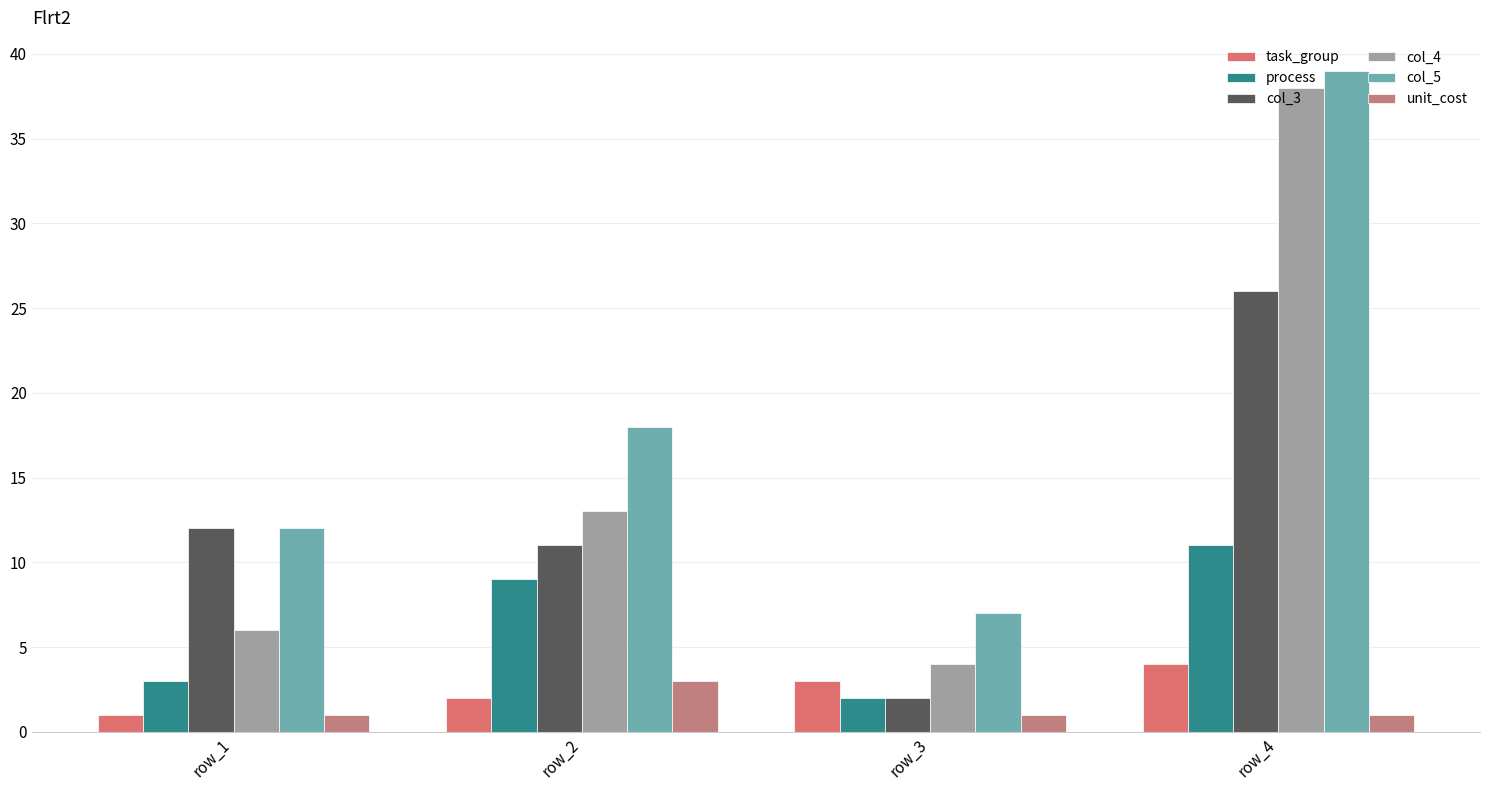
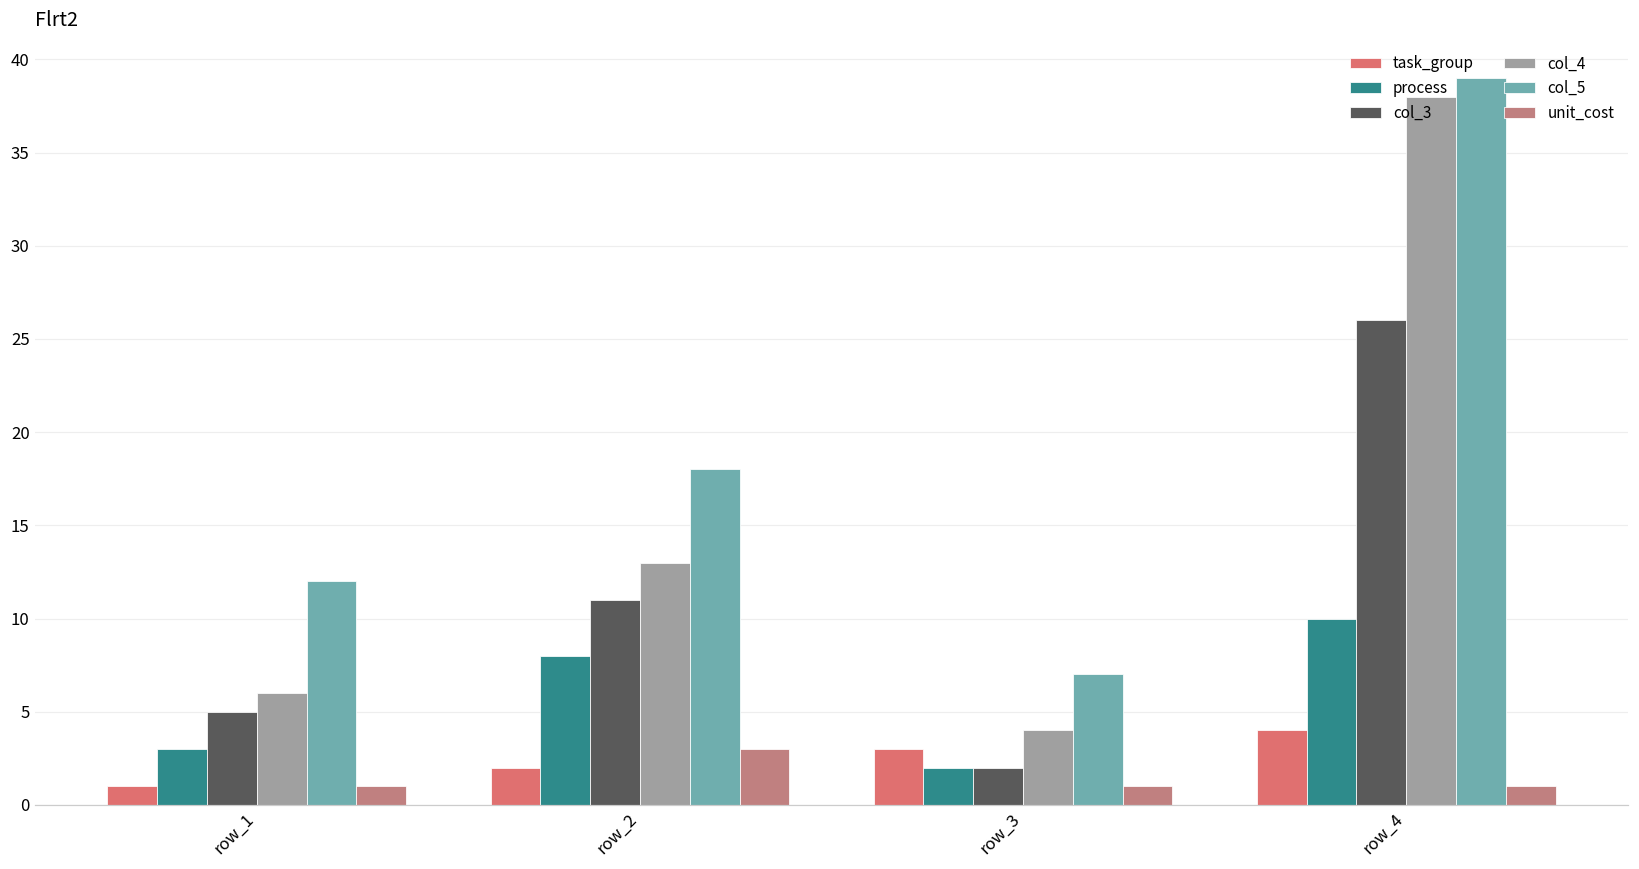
  {
    "process": {
      "row_1": 3,
-     "row_2": 9,
+     "row_2": 8,
      "row_3": 2,
-     "row_4": 11
+     "row_4": 10
    },
    "col_3": {
-     "row_1": 12,
+     "row_1": 5,
      "row_2": 11,
      "row_3": 2,
      "row_4": 26
    }
  }
